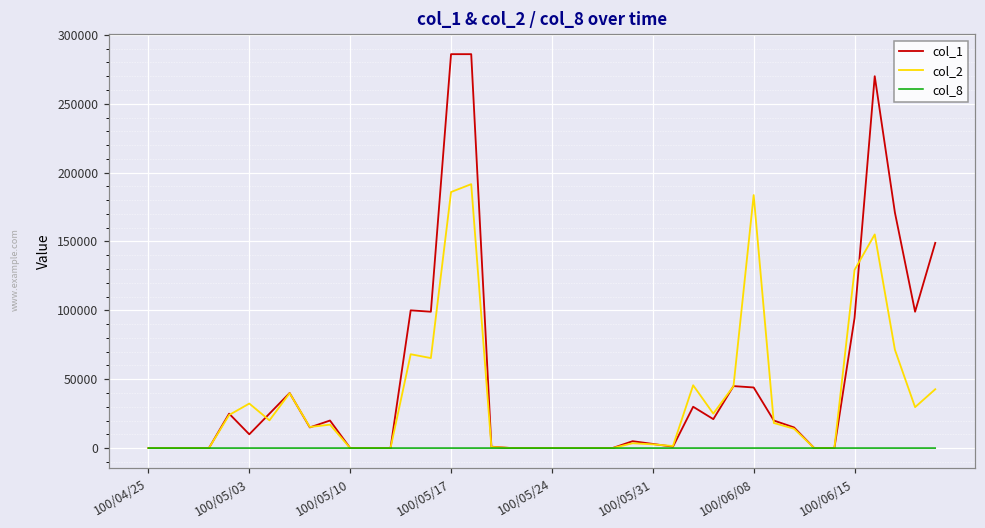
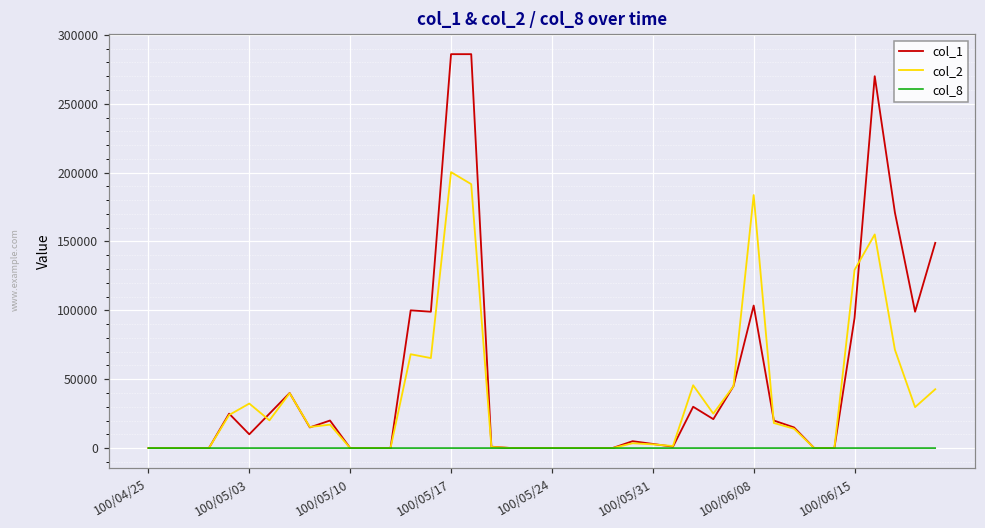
  {
    "col_1": {
      "100/05/03": 10000,
      "100/05/17": 286000,
-     "100/06/08": 44000,
+     "100/06/08": 103000,
      "100/06/15": 94000
    },
    "col_2": {
      "100/05/03": 32000,
-     "100/05/17": 186000,
+     "100/05/17": 200000,
      "100/06/08": 184000,
      "100/06/15": 129000
    },
    "col_8": {
      "100/05/03": 0,
      "100/05/17": 0,
      "100/05/31": 0,
      "100/06/08": 0,
      "100/06/15": 0
    }
  }
